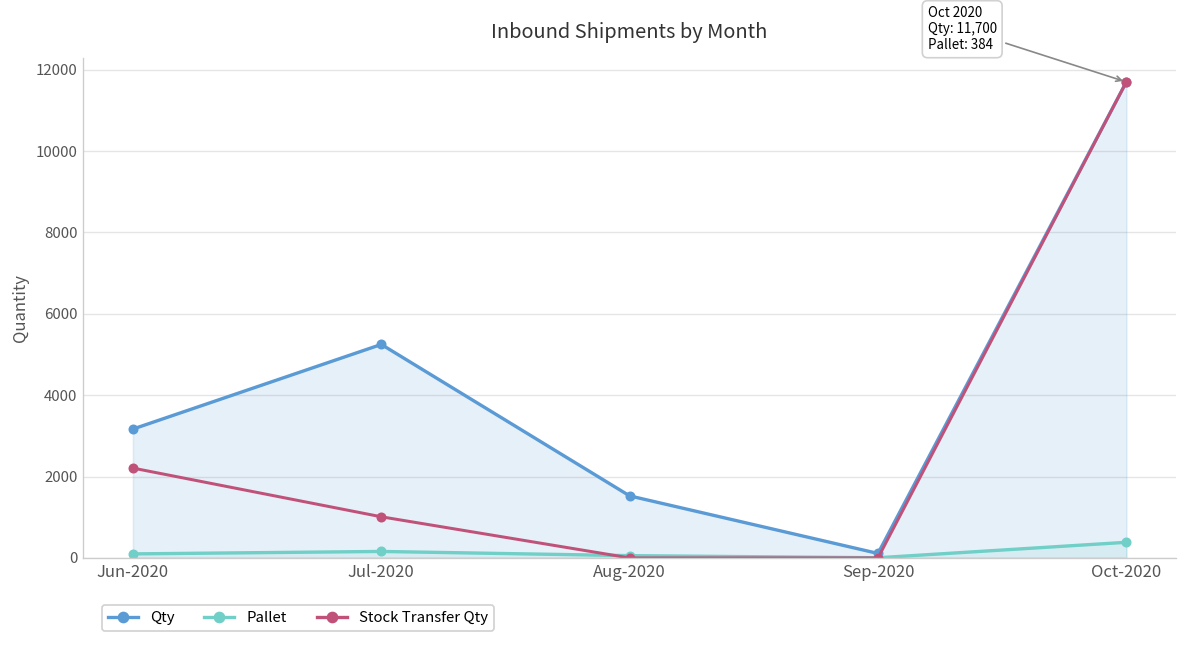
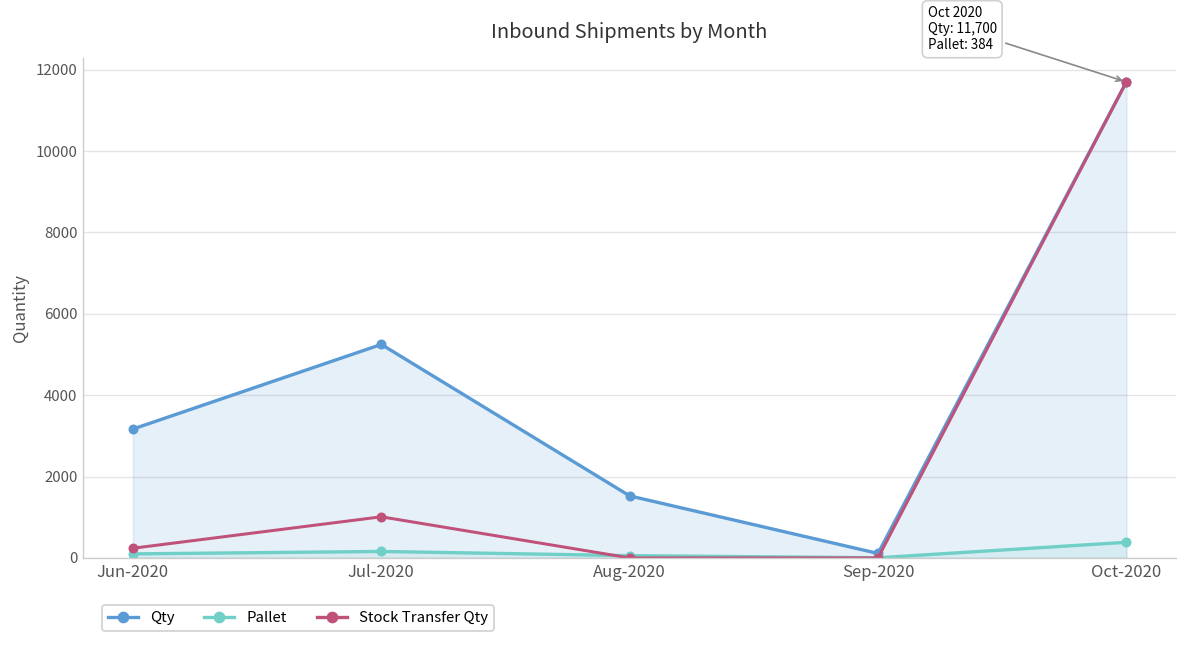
  {
    "Stock Transfer Qty": {
-     "Jun-2020": 2200,
+     "Jun-2020": 200,
      "Jul-2020": 1000
    }
  }
